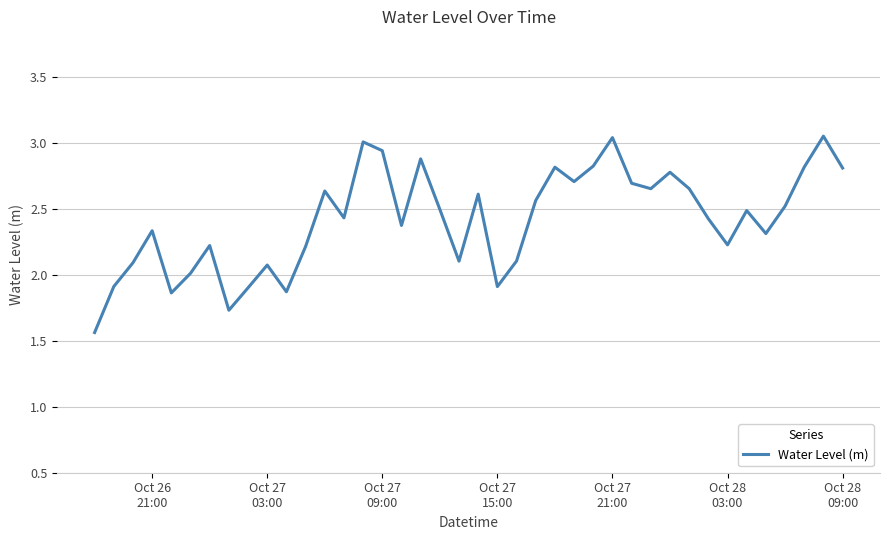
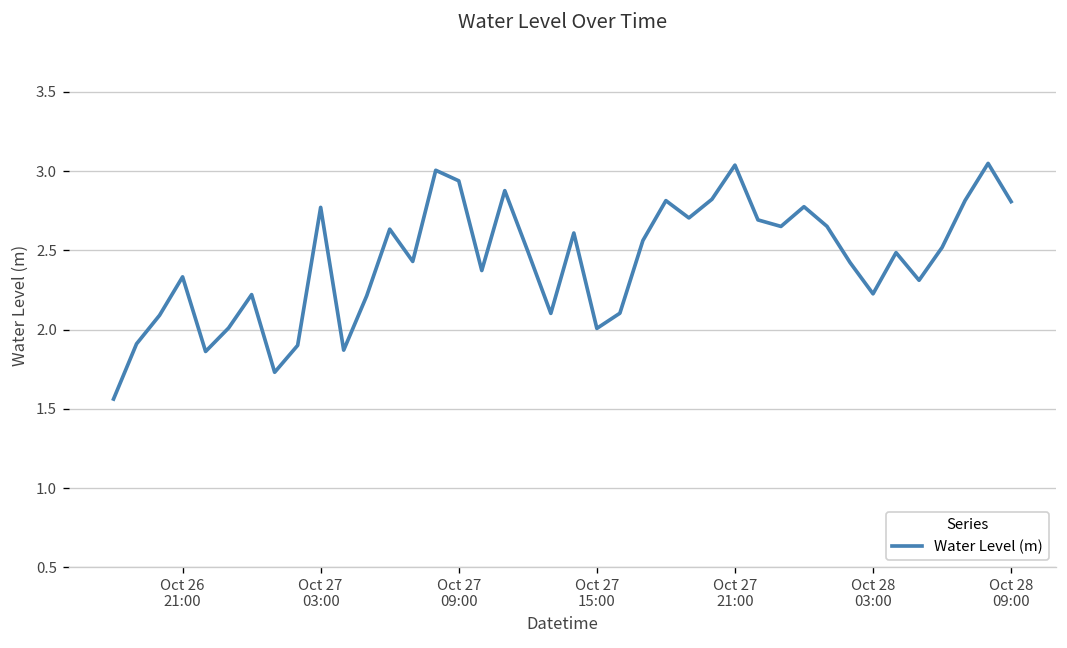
  {
    "Oct 26 21:00": 2.33,
-   "Oct 27 03:00": 2.07,
+   "Oct 27 03:00": 2.77,
    "Oct 27 09:00": 2.94,
-   "Oct 27 15:00": 1.91,
+   "Oct 27 15:00": 2.01,
    "Oct 27 21:00": 3.04,
    "Oct 28 03:00": 2.23,
    "Oct 28 09:00": 2.81
  }
